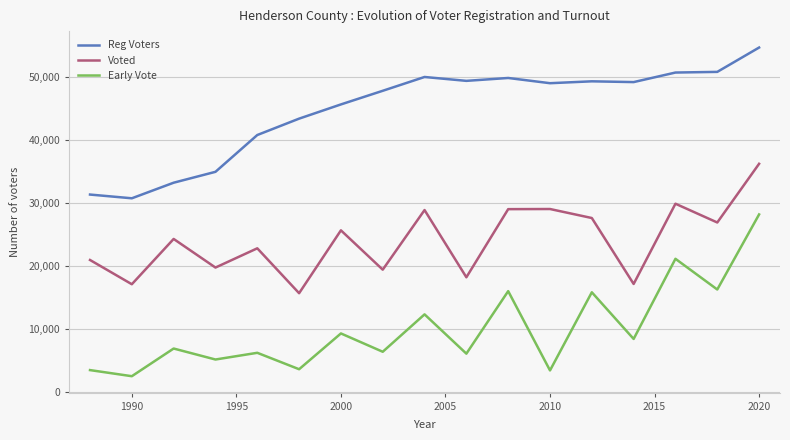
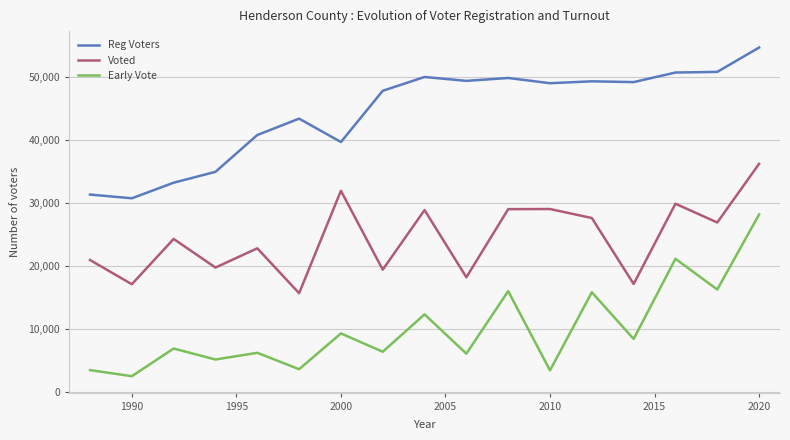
  {
    "Reg Voters": {
      "1990": "31,000",
-     "2000": "46,000",
+     "2000": "40,000",
      "2010": "49,000",
      "2020": "55,000"
    },
    "Voted": {
      "1990": "17,000",
-     "2000": "26,000",
+     "2000": "32,000",
      "2010": "29,000",
      "2020": "36,000"
    },
    "Early Vote": {
      "1990": "2,000",
      "2000": "9,000",
      "2010": "3,000",
      "2020": "28,000"
    }
  }
